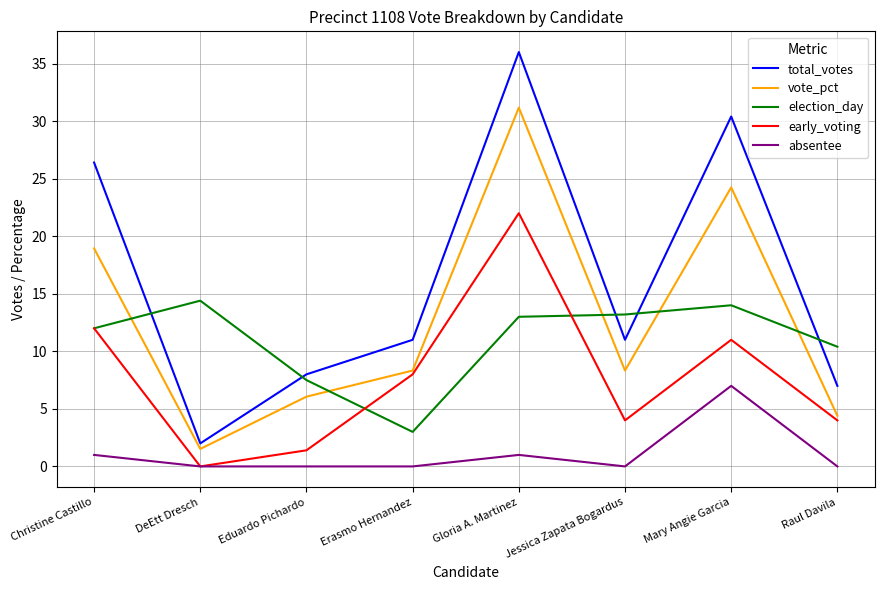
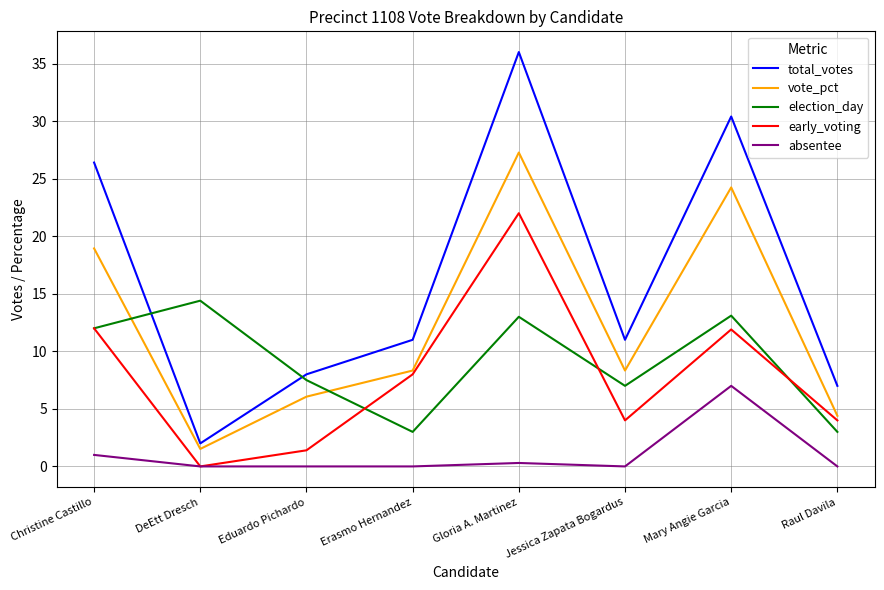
  {
    "total_votes": {
      "Christine Castillo": 26.4,
      "DeEtt Dresch": 2.0,
      "Eduardo Pichardo": 8.0,
      "Erasmo Hernandez": 11.0,
      "Gloria A. Martinez": 36.0,
      "Jessica Zapata Bogardus": 11.0,
      "Mary Angie Garcia": 30.4,
      "Raul Davila": 7.0
    },
    "vote_pct": {
      "Christine Castillo": 18.9,
      "DeEtt Dresch": 1.5,
      "Eduardo Pichardo": 6.1,
      "Erasmo Hernandez": 8.3,
-     "Gloria A. Martinez": 31.2,
+     "Gloria A. Martinez": 27.3,
      "Jessica Zapata Bogardus": 8.3,
      "Mary Angie Garcia": 24.2,
      "Raul Davila": 4.4
    },
    "election_day": {
      "DeEtt Dresch": 14.4,
      "Eduardo Pichardo": 7.5,
      "Erasmo Hernandez": 3.0,
      "Gloria A. Martinez": 13.0,
-     "Jessica Zapata Bogardus": 13.2,
-     "Mary Angie Garcia": 14.0,
-     "Raul Davila": 10.4
+     "Jessica Zapata Bogardus": 7.0,
+     "Mary Angie Garcia": 13.1,
+     "Raul Davila": 3.0
    },
    "early_voting": {
      "Eduardo Pichardo": 1.4,
      "Erasmo Hernandez": 8.0,
      "Gloria A. Martinez": 22.0,
      "Jessica Zapata Bogardus": 4.0,
-     "Mary Angie Garcia": 11.0,
+     "Mary Angie Garcia": 11.9,
      "Raul Davila": 4.0
    },
    "absentee": {
      "Christine Castillo": 1.0,
      "Eduardo Pichardo": 0.0,
      "Erasmo Hernandez": 0.0,
-     "Gloria A. Martinez": 1.0,
+     "Gloria A. Martinez": 0.3,
      "Jessica Zapata Bogardus": 0.0,
      "Mary Angie Garcia": 7.0,
      "Raul Davila": 0.0
    }
  }
